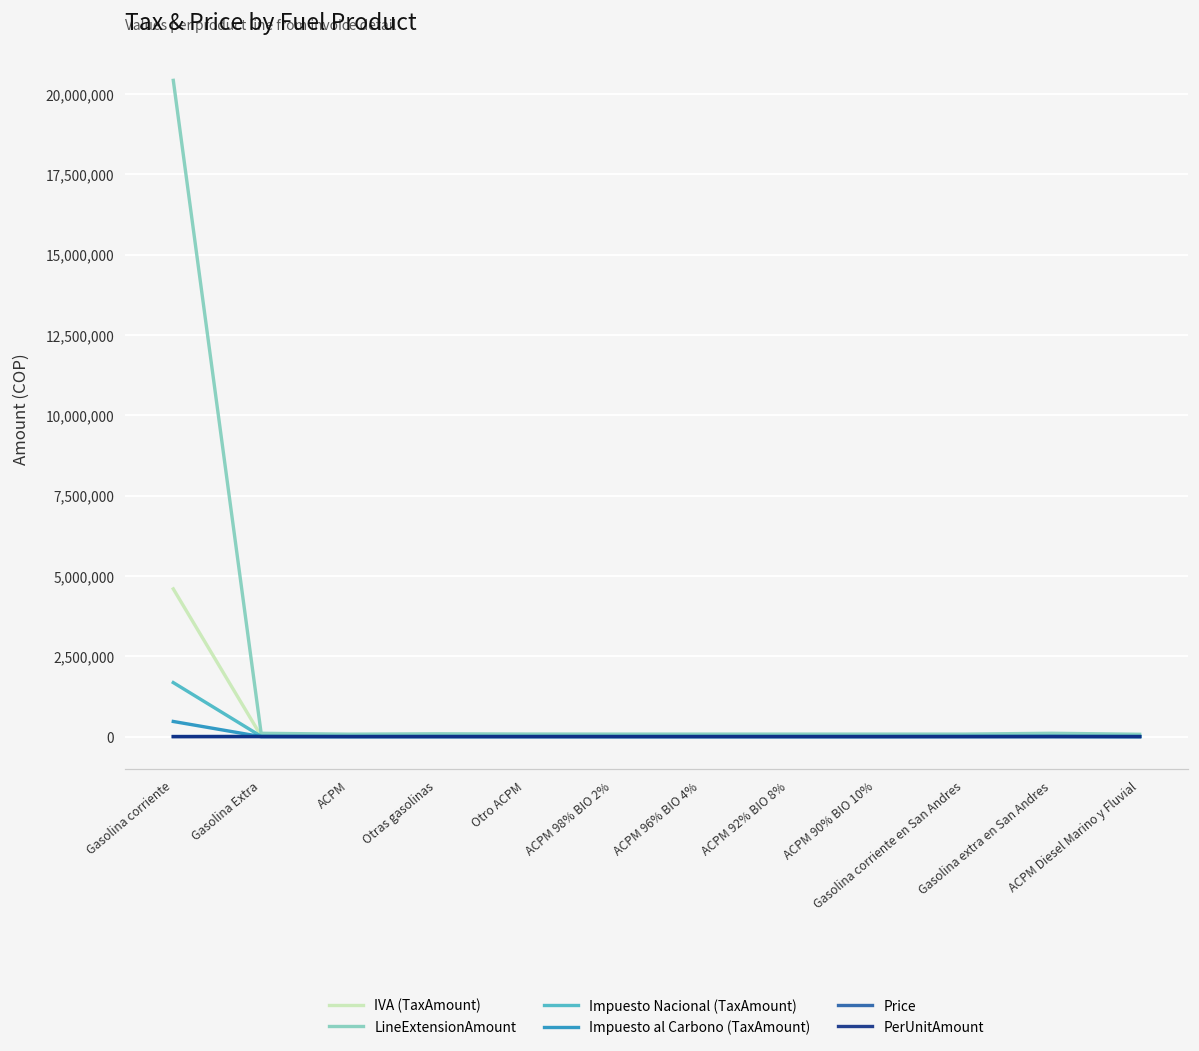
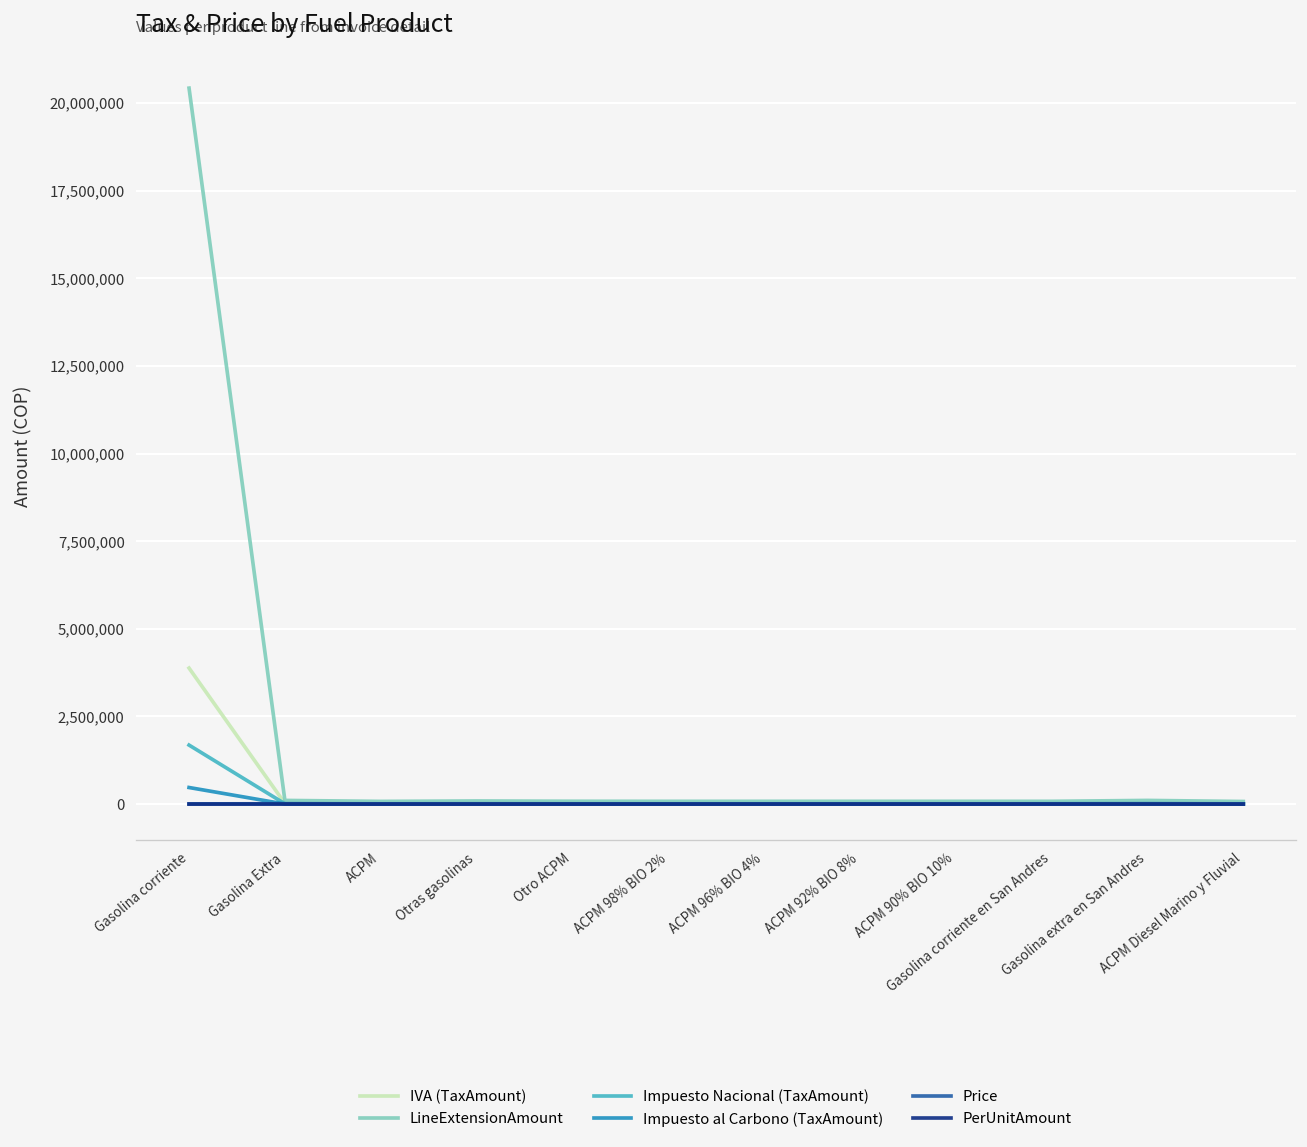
  {
    "IVA (TaxAmount)": {
-     "Gasolina corriente": "4,600,000"
+     "Gasolina corriente": "3,900,000"
    },
    "LineExtensionAmount": {
      "Gasolina corriente": "20,400,000"
    },
    "PerUnitAmount": {
      "Gasolina corriente": "0"
    }
  }
